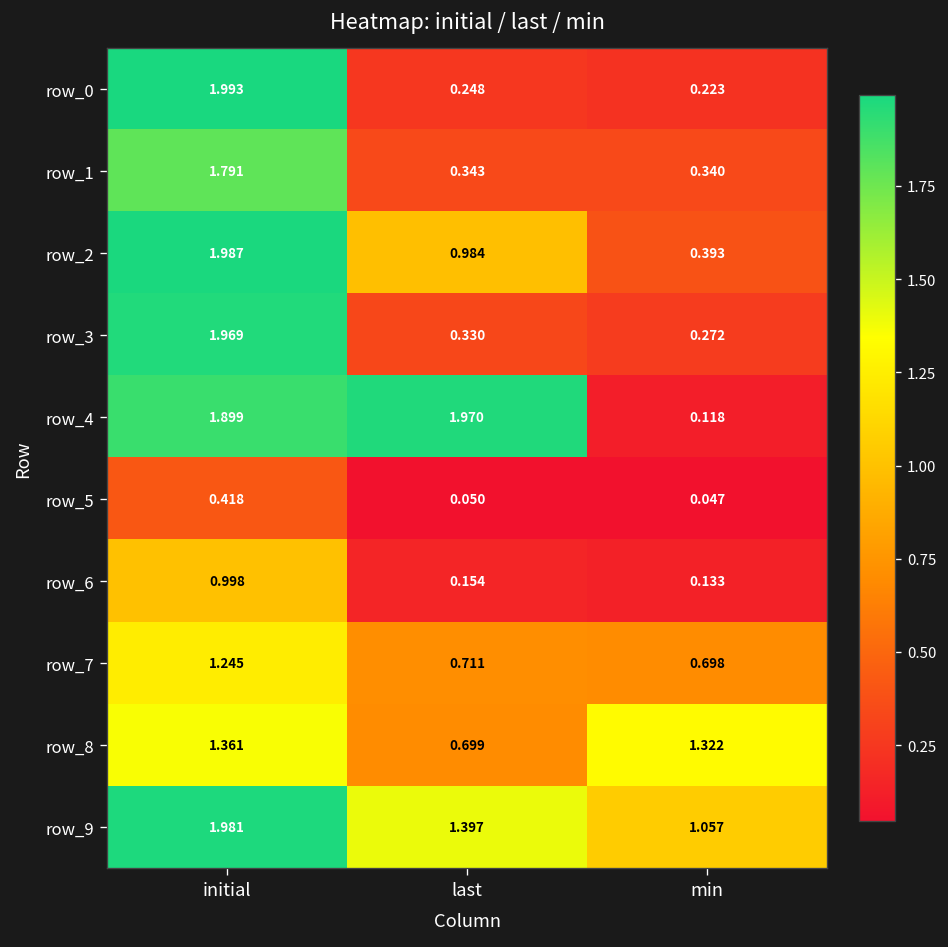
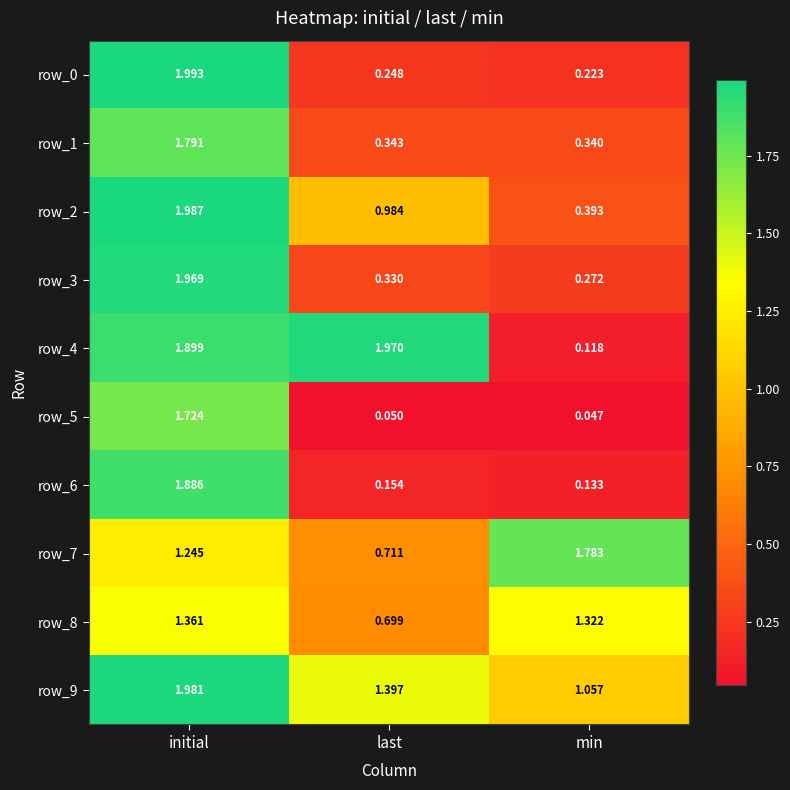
  {
    "row_0": {
      "initial": 1.993,
      "last": 0.248,
      "min": 0.223
    },
    "row_1": {
      "initial": 1.791,
      "last": 0.343,
      "min": 0.340
    },
    "row_2": {
      "initial": 1.987,
      "last": 0.984,
      "min": 0.393
    },
    "row_3": {
      "initial": 1.969,
      "last": 0.330,
      "min": 0.272
    },
    "row_4": {
      "initial": 1.899,
      "last": 1.970,
      "min": 0.118
    },
    "row_5": {
-     "initial": 0.418,
+     "initial": 1.724,
      "last": 0.050,
      "min": 0.047
    },
    "row_6": {
-     "initial": 0.998,
+     "initial": 1.886,
      "last": 0.154,
      "min": 0.133
    },
    "row_7": {
      "initial": 1.245,
      "last": 0.711,
-     "min": 0.698
+     "min": 1.783
    },
    "row_8": {
      "initial": 1.361,
      "last": 0.699,
      "min": 1.322
    },
    "row_9": {
      "initial": 1.981,
      "last": 1.397,
      "min": 1.057
    }
  }
